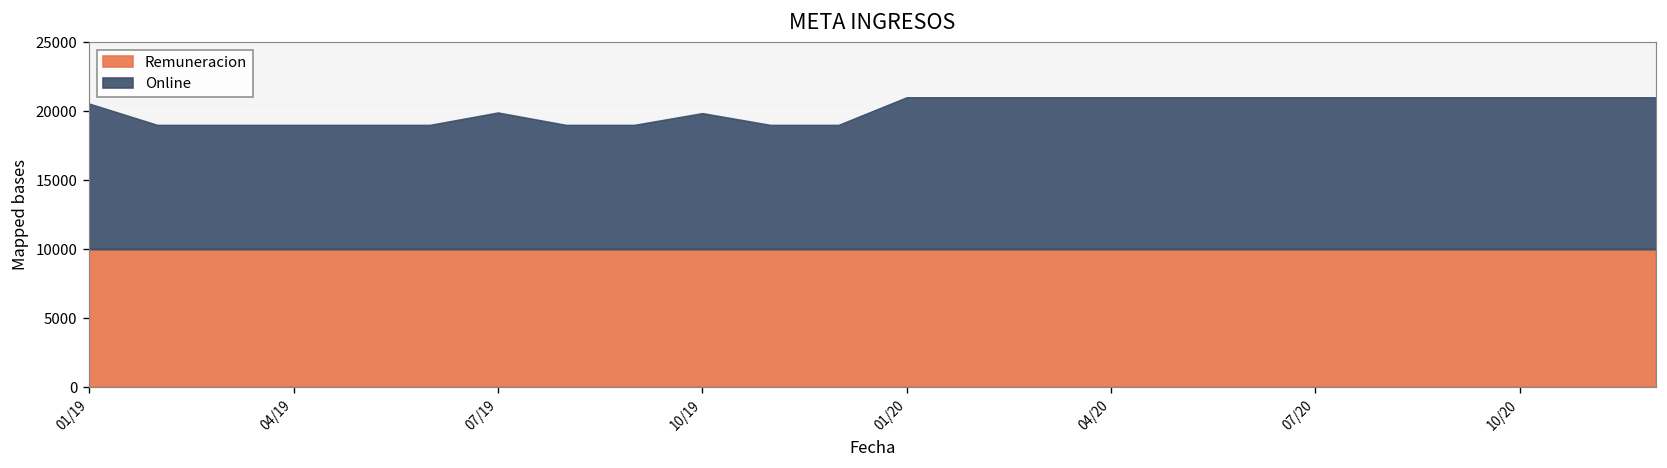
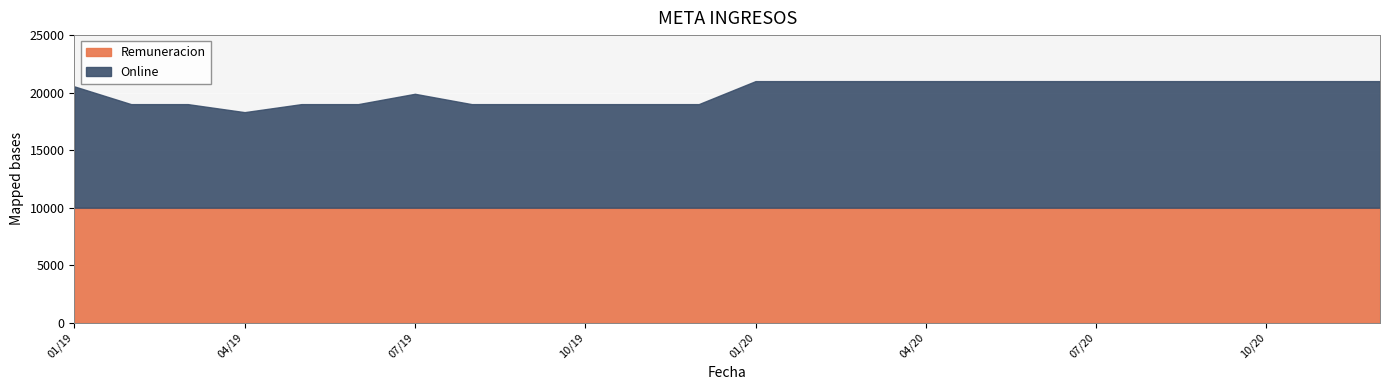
  {
    "Remuneracion": {
      "01/19": 10000,
      "04/19": 10000,
      "07/19": 10000,
      "10/19": 10000,
      "01/20": 10000,
      "04/20": 10000,
      "07/20": 10000,
      "10/20": 10000
    },
    "Online": {
      "01/19": 10500,
-     "04/19": 9000,
+     "04/19": 8300,
      "07/19": 9900,
-     "10/19": 9900,
+     "10/19": 9000,
      "01/20": 11000,
      "04/20": 11000,
      "07/20": 11000,
      "10/20": 11000
    }
  }
